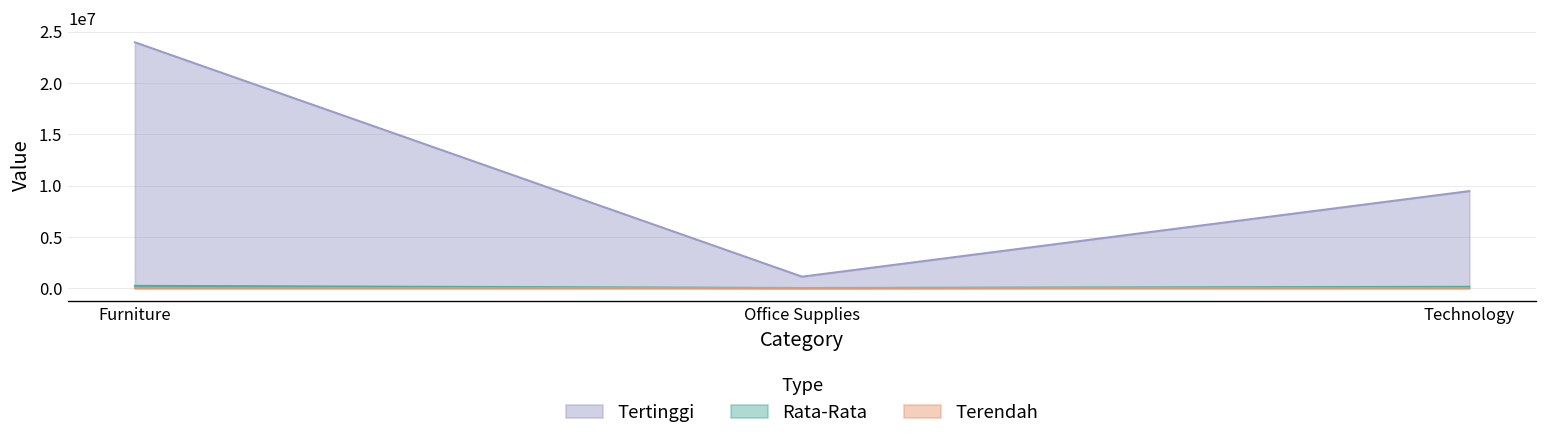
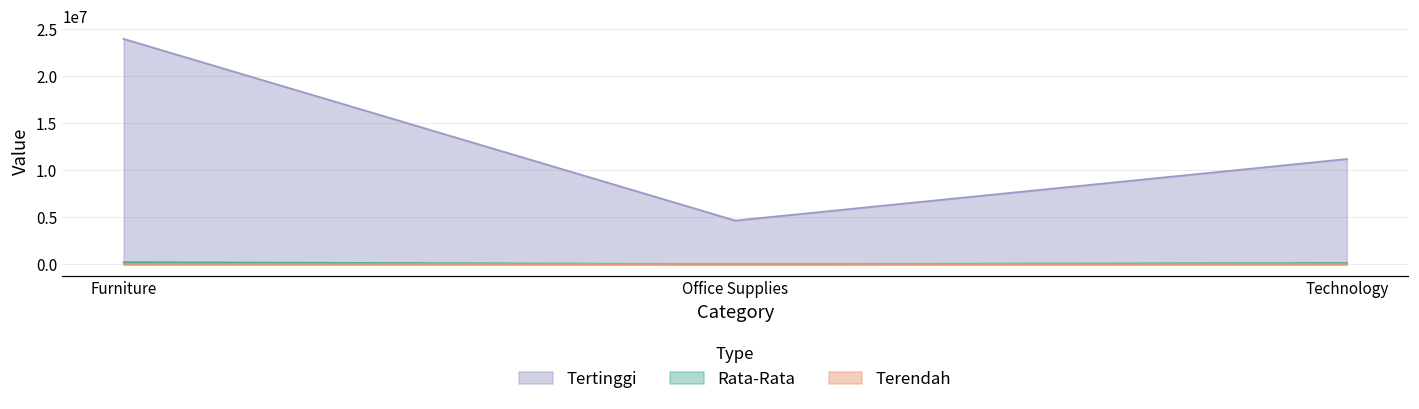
  {
    "Tertinggi": {
      "Furniture": 24000000,
-     "Office Supplies": 1000000,
-     "Technology": 9000000
+     "Office Supplies": 5000000,
+     "Technology": 11000000
    }
  }
